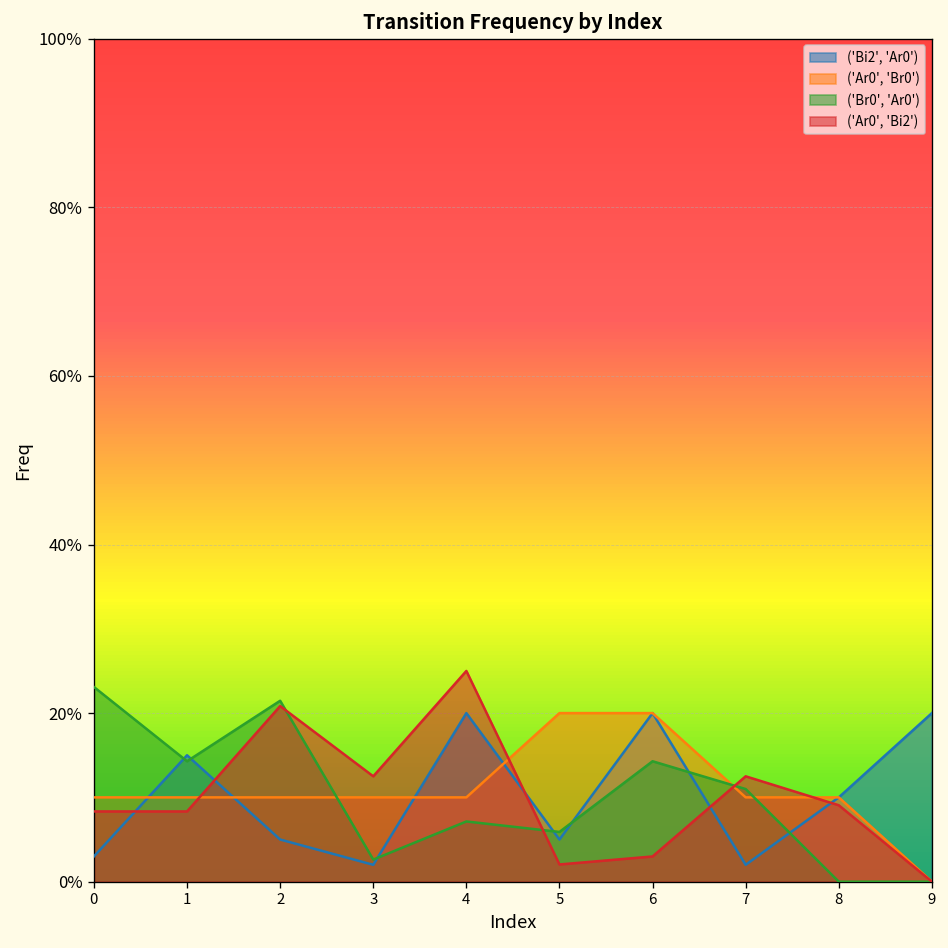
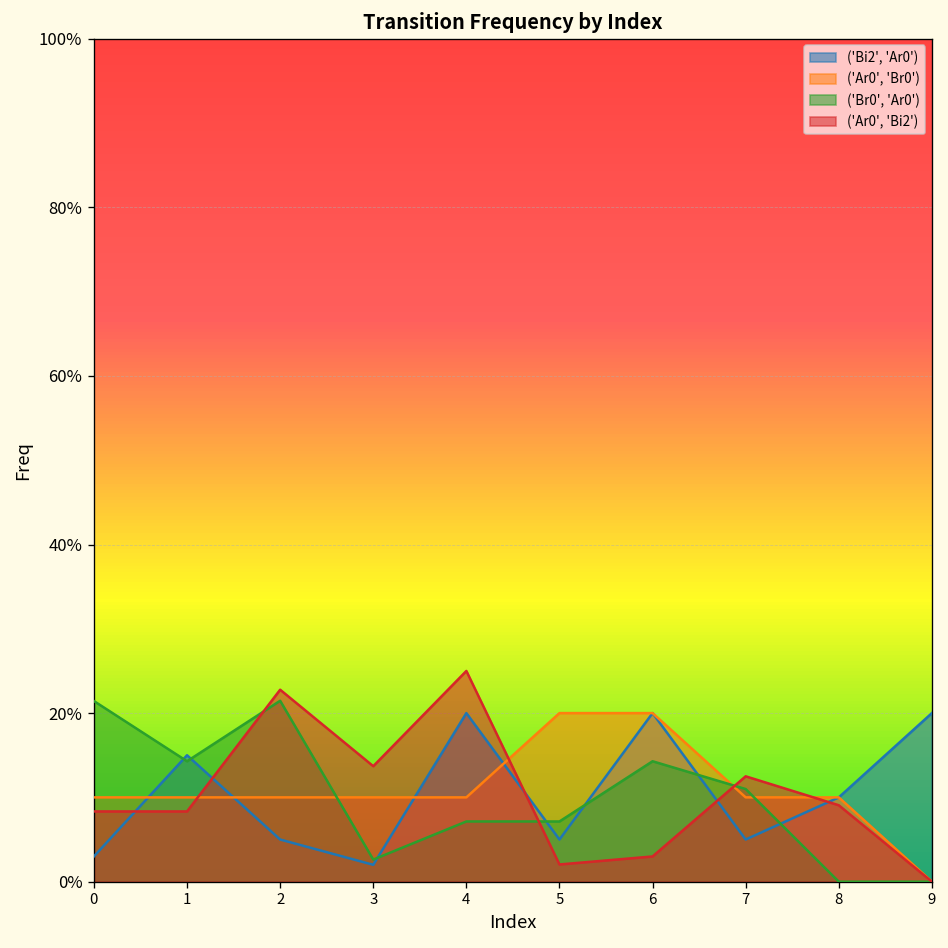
  {
    "('Bi2', 'Ar0')": {
      "0": "3%",
      "1": "15%",
      "2": "5%",
      "3": "2%",
      "4": "20%",
      "5": "5%",
-     "7": "2%",
+     "7": "5%",
      "9": "20%"
    },
    "('Ar0', 'Br0')": {
      "0": "10%",
      "1": "10%",
      "2": "10%",
      "3": "10%",
      "4": "10%",
      "5": "20%",
      "7": "10%"
    },
    "('Br0', 'Ar0')": {
-     "0": "23%",
+     "0": "21%",
      "1": "14%",
      "2": "21%",
      "3": "3%",
      "4": "7%",
-     "5": "6%",
+     "5": "7%",
      "6": "14%",
      "7": "11%",
      "8": "0%"
    },
    "('Ar0', 'Bi2')": {
      "0": "8%",
      "1": "8%",
-     "2": "21%",
-     "3": "13%",
+     "2": "23%",
+     "3": "14%",
      "4": "25%",
      "5": "2%",
      "6": "3%",
      "7": "13%",
      "8": "9%"
    }
  }
